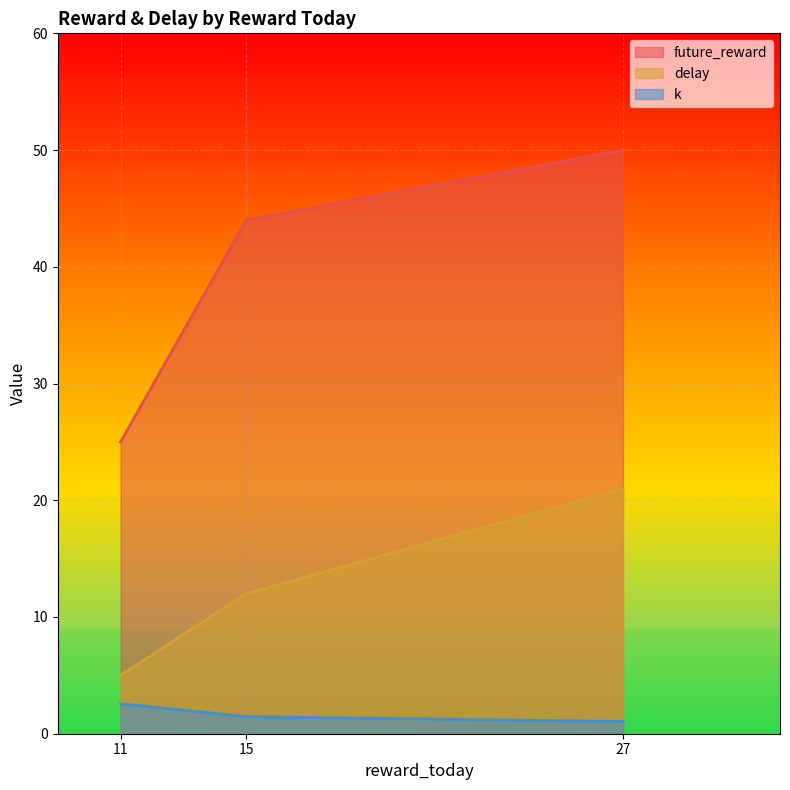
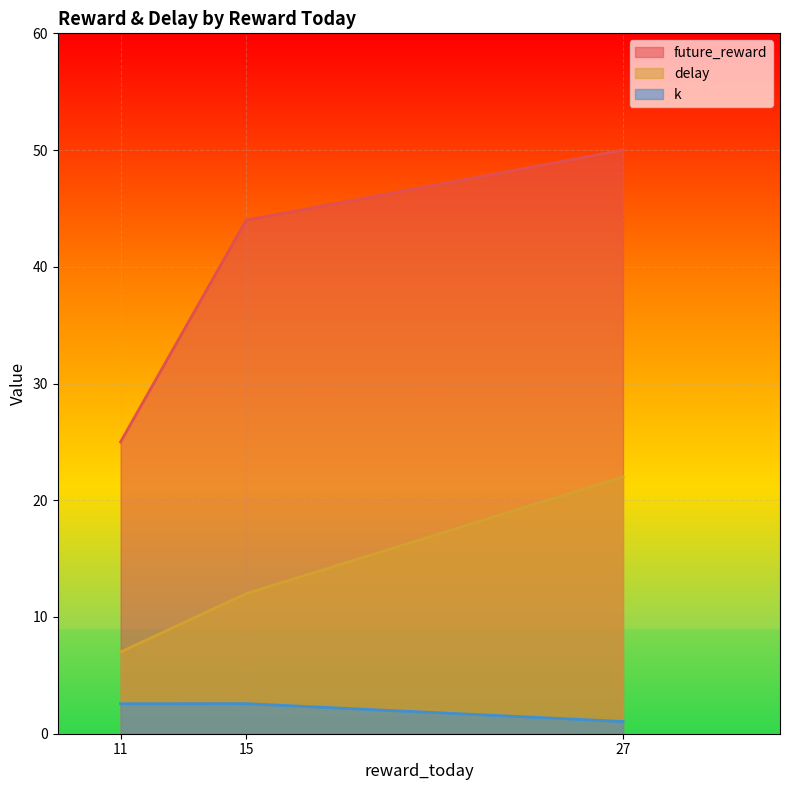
  {
    "future_reward": {
      "11": 25.0,
      "15": 44.0,
      "27": 50.0
    },
    "delay": {
-     "11": 5,
+     "11": 7,
      "15": 12,
-     "27": 21
+     "27": 22
    },
    "k": {
      "11": 2.6,
-     "15": 1.5,
+     "15": 2.6,
      "27": 1.0
    }
  }
